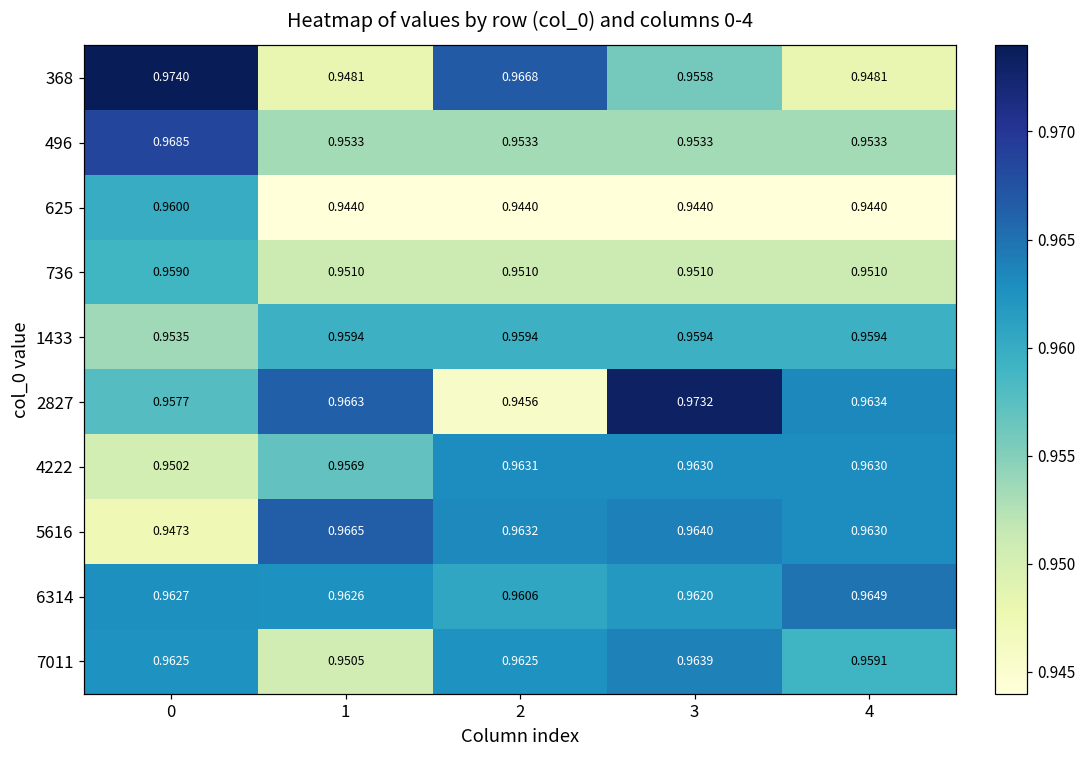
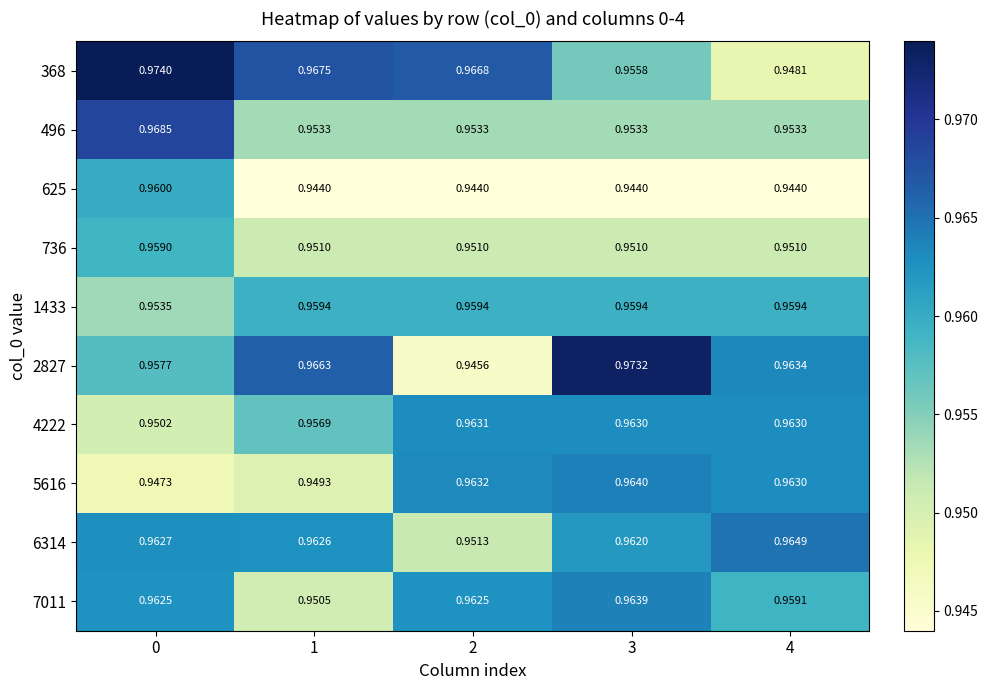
  {
    "368": {
      "0": 0.9740,
-     "1": 0.9481,
+     "1": 0.9675,
      "2": 0.9668,
      "3": 0.9558,
      "4": 0.9481
    },
    "496": {
      "0": 0.9685,
      "1": 0.9533,
      "2": 0.9533,
      "3": 0.9533,
      "4": 0.9533
    },
    "625": {
      "0": 0.9600,
      "1": 0.9440,
      "2": 0.9440,
      "3": 0.9440,
      "4": 0.9440
    },
    "736": {
      "0": 0.9590,
      "1": 0.9510,
      "2": 0.9510,
      "3": 0.9510,
      "4": 0.9510
    },
    "1433": {
      "0": 0.9535,
      "1": 0.9594,
      "2": 0.9594,
      "3": 0.9594,
      "4": 0.9594
    },
    "2827": {
      "0": 0.9577,
      "1": 0.9663,
      "2": 0.9456,
      "3": 0.9732,
      "4": 0.9634
    },
    "4222": {
      "0": 0.9502,
      "1": 0.9569,
      "2": 0.9631,
      "3": 0.9630,
      "4": 0.9630
    },
    "5616": {
      "0": 0.9473,
-     "1": 0.9665,
+     "1": 0.9493,
      "2": 0.9632,
      "3": 0.9640,
      "4": 0.9630
    },
    "6314": {
      "0": 0.9627,
      "1": 0.9626,
-     "2": 0.9606,
+     "2": 0.9513,
      "3": 0.9620,
      "4": 0.9649
    },
    "7011": {
      "0": 0.9625,
      "1": 0.9505,
      "2": 0.9625,
      "3": 0.9639,
      "4": 0.9591
    }
  }
